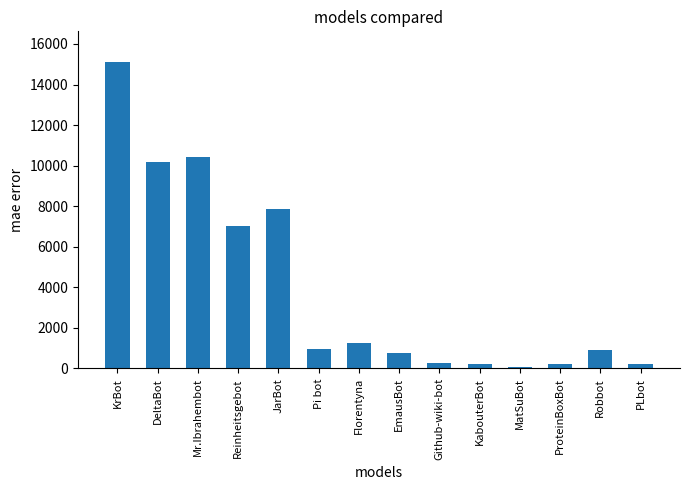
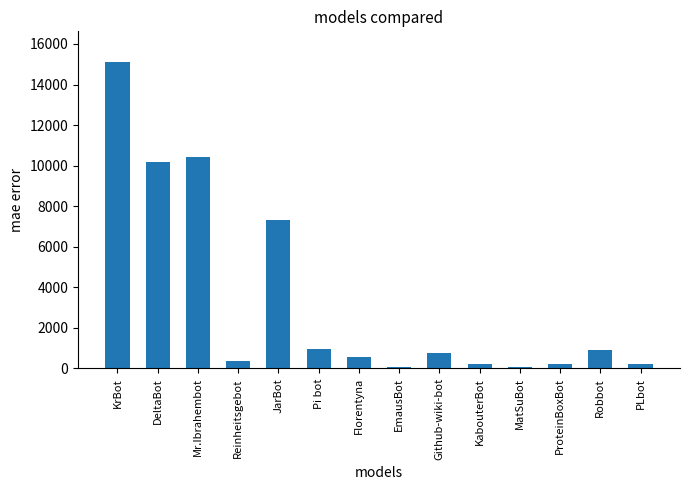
  {
    "KrBot": 15100,
    "DeltaBot": 10200,
    "Mr.Ibrahembot": 10400,
-   "Reinheitsgebot": 7000,
-   "JarBot": 7900,
+   "Reinheitsgebot": 400,
+   "JarBot": 7300,
    "Pi bot": 1000,
-   "Florentyna": 1200,
-   "EmausBot": 700,
-   "Github-wiki-bot": 300,
+   "Florentyna": 600,
+   "EmausBot": 100,
+   "Github-wiki-bot": 800,
    "KabouterBot": 200,
    "ProteinBoxBot": 200,
    "Robbot": 900,
    "PLbot": 200
  }
